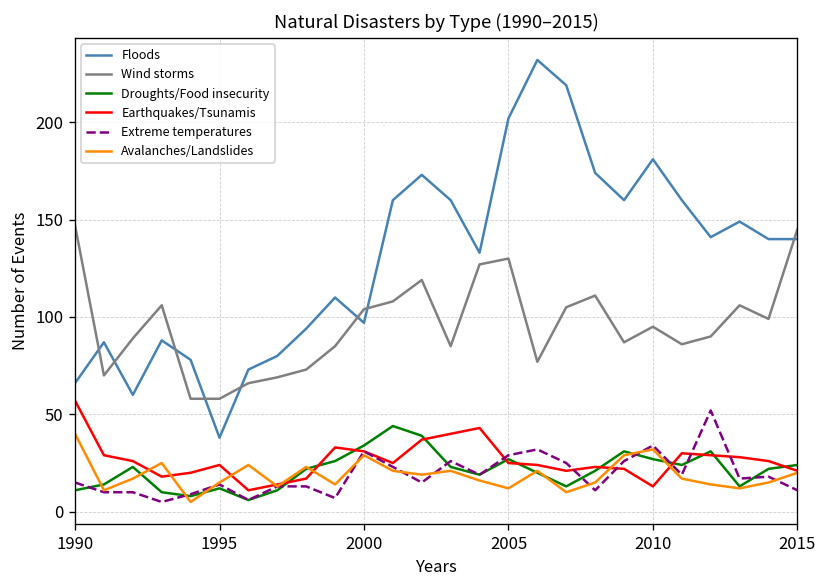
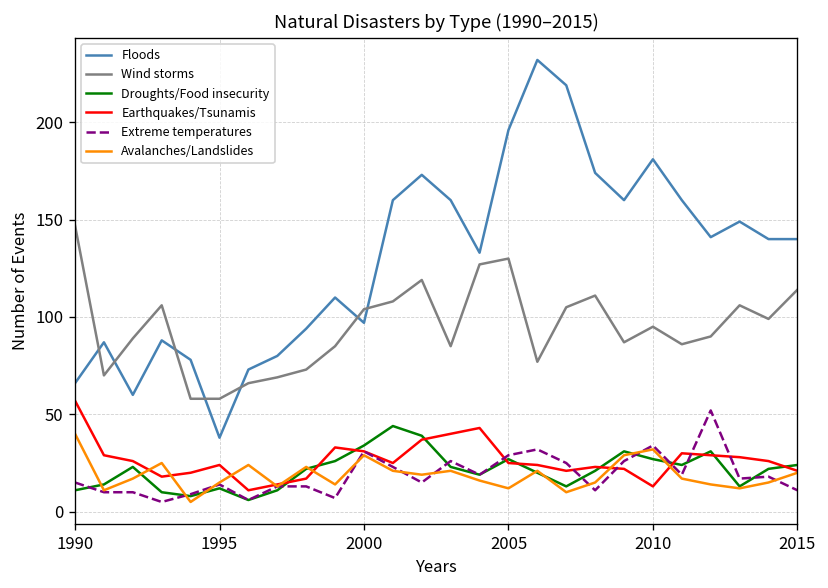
  {
    "Floods": {
      "1990": 66,
      "1995": 38,
      "2000": 97,
-     "2005": 202,
+     "2005": 196,
      "2010": 181,
      "2015": 140
    },
    "Wind storms": {
      "1990": 147,
      "1995": 58,
      "2000": 104,
      "2005": 130,
      "2010": 95,
-     "2015": 145
+     "2015": 114
    },
    "Droughts/Food insecurity": {
      "1990": 11,
      "1995": 12,
      "2000": 34,
      "2005": 27,
      "2010": 27,
      "2015": 24
    },
    "Earthquakes/Tsunamis": {
      "1990": 57,
      "1995": 24,
      "2005": 25,
      "2010": 13
    },
    "Extreme temperatures": {
      "1990": 15,
      "2005": 29,
      "2010": 34,
      "2015": 11
    },
    "Avalanches/Landslides": {
      "1990": 40,
      "2000": 29,
      "2005": 12,
      "2010": 32
    }
  }
